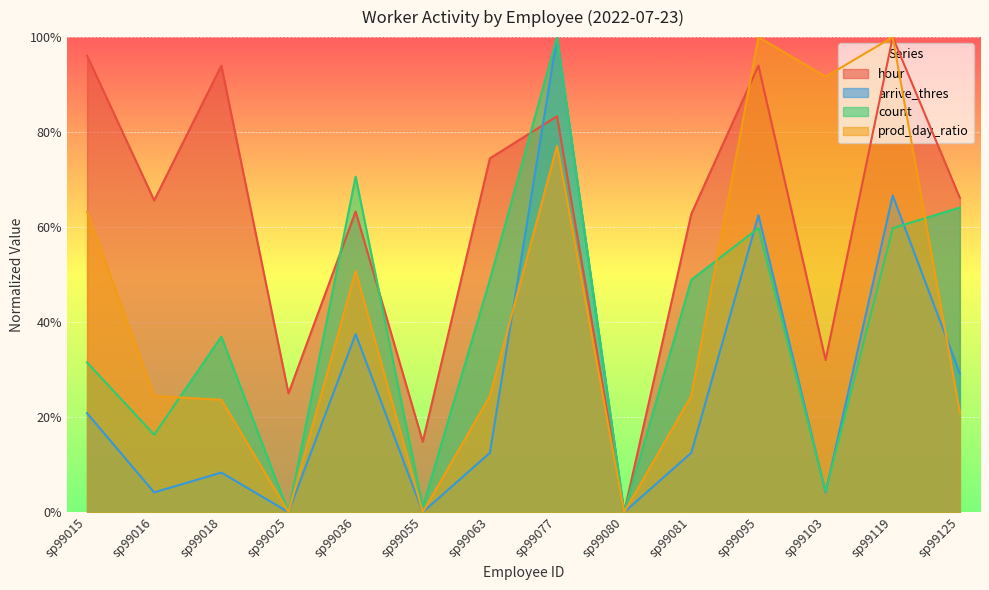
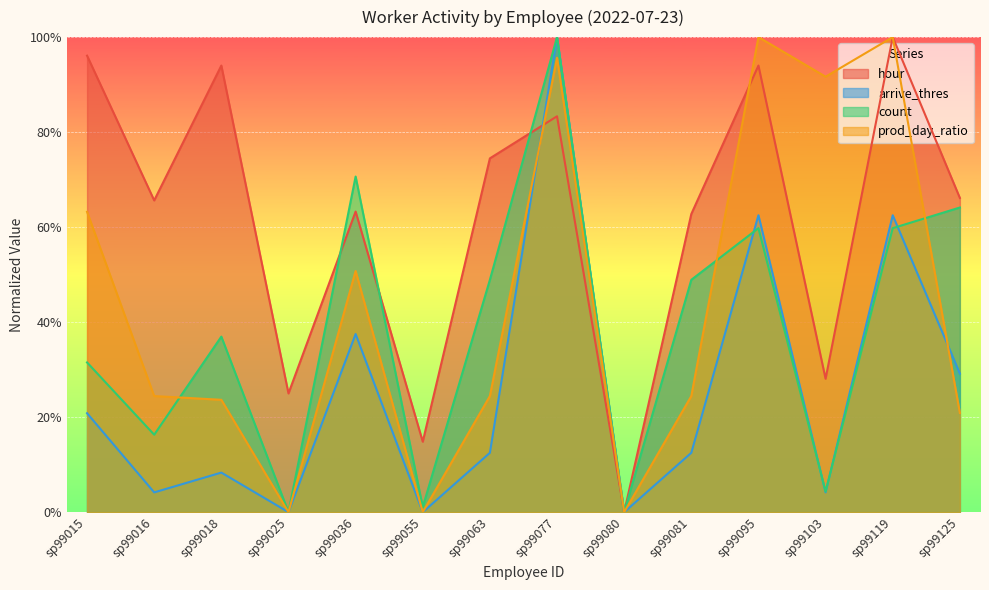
  {
    "hour": {
      "sp99015": "96%",
      "sp99016": "66%",
      "sp99018": "94%",
      "sp99025": "25%",
      "sp99036": "63%",
      "sp99055": "15%",
      "sp99063": "74%",
      "sp99077": "83%",
      "sp99081": "63%",
      "sp99095": "94%",
-     "sp99103": "32%",
+     "sp99103": "28%",
      "sp99125": "66%"
    },
    "arrive_thres": {
      "sp99015": "21%",
      "sp99016": "4%",
      "sp99018": "8%",
      "sp99036": "38%",
      "sp99063": "13%",
      "sp99081": "13%",
      "sp99095": "63%",
-     "sp99119": "67%",
+     "sp99119": "63%",
      "sp99125": "29%"
    },
    "count": {
      "sp99015": "32%",
      "sp99016": "16%",
      "sp99018": "37%",
      "sp99036": "71%",
      "sp99055": "1%",
      "sp99063": "49%",
      "sp99081": "49%",
      "sp99095": "60%",
      "sp99119": "60%",
      "sp99125": "64%"
    },
    "prod_day_ratio": {
      "sp99015": "63%",
      "sp99016": "24%",
      "sp99018": "24%",
      "sp99036": "51%",
      "sp99063": "24%",
-     "sp99077": "77%",
+     "sp99077": "96%",
      "sp99081": "24%",
      "sp99095": "100%",
      "sp99103": "92%",
      "sp99125": "21%"
    }
  }
